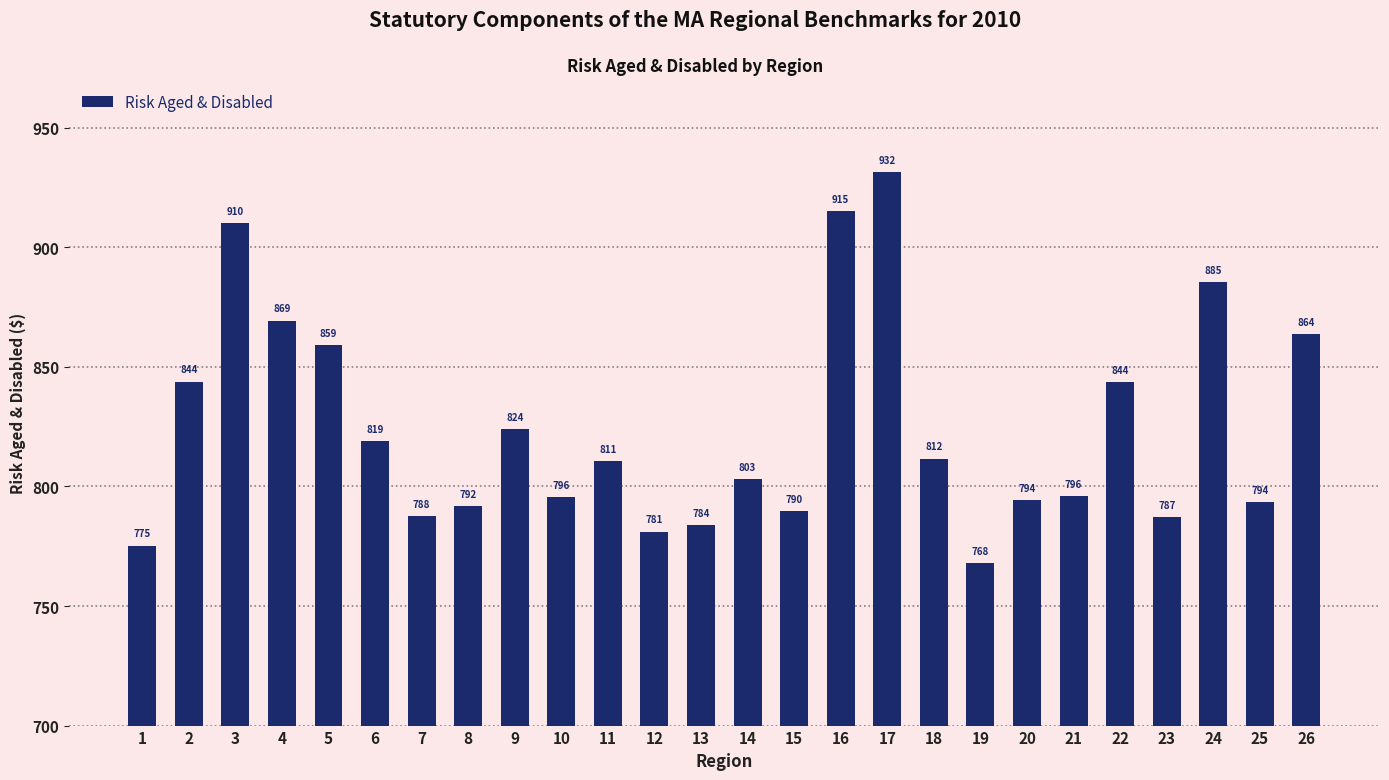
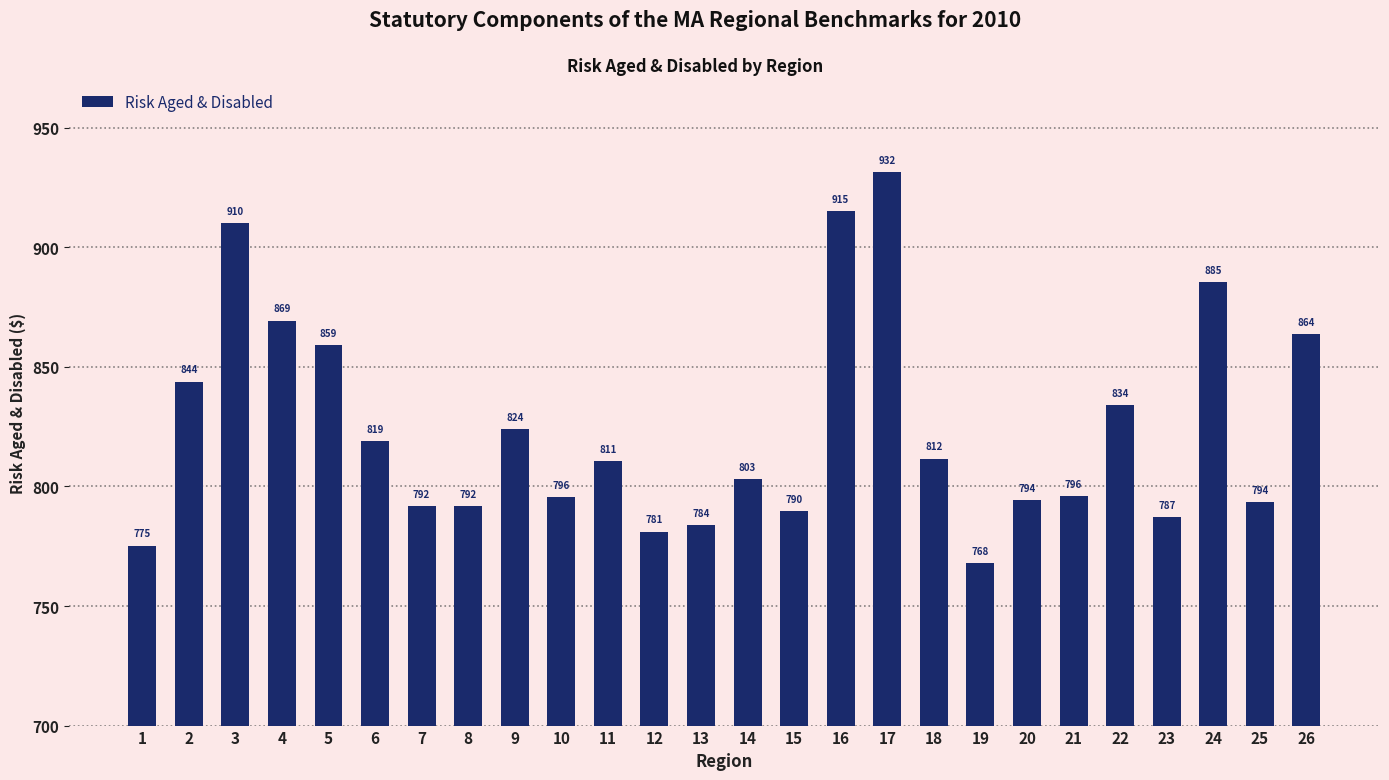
  {
    "1": 775,
    "2": 844,
    "3": 910,
    "4": 869,
    "5": 859,
    "6": 819,
-   "7": 788,
+   "7": 792,
    "8": 792,
    "9": 824,
    "10": 796,
    "11": 811,
    "12": 781,
    "13": 784,
    "14": 803,
    "15": 790,
    "16": 915,
    "17": 932,
    "18": 812,
    "19": 768,
    "20": 794,
    "21": 796,
-   "22": 844,
+   "22": 834,
    "23": 787,
    "24": 885,
    "25": 794,
    "26": 864
  }
